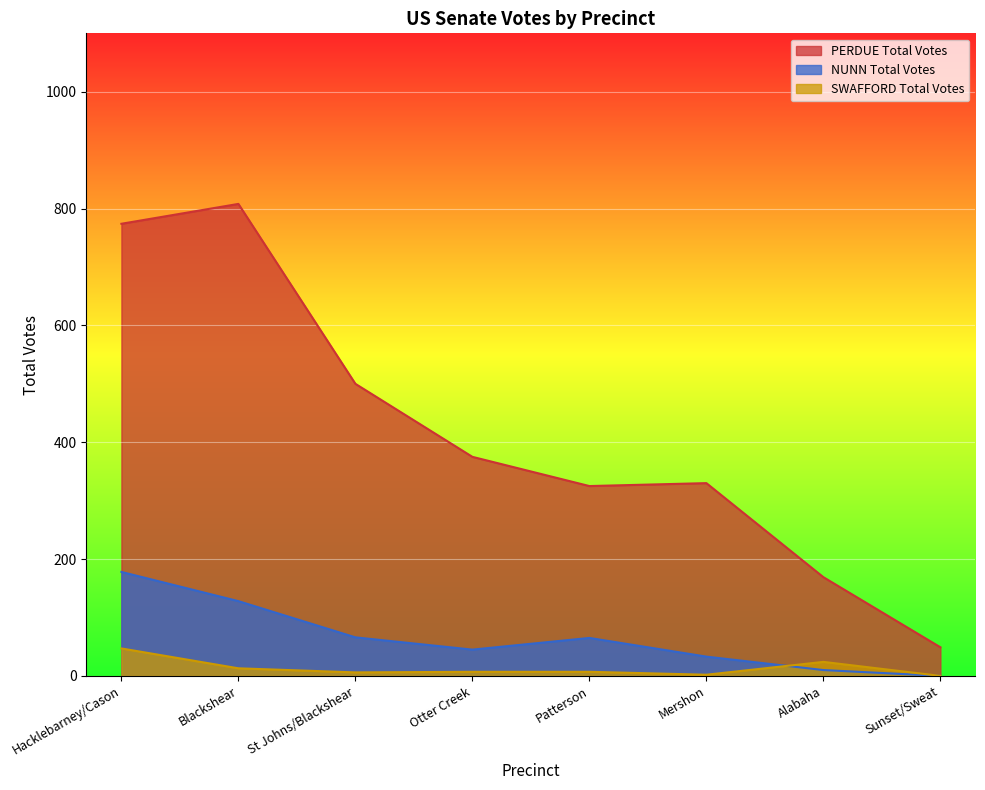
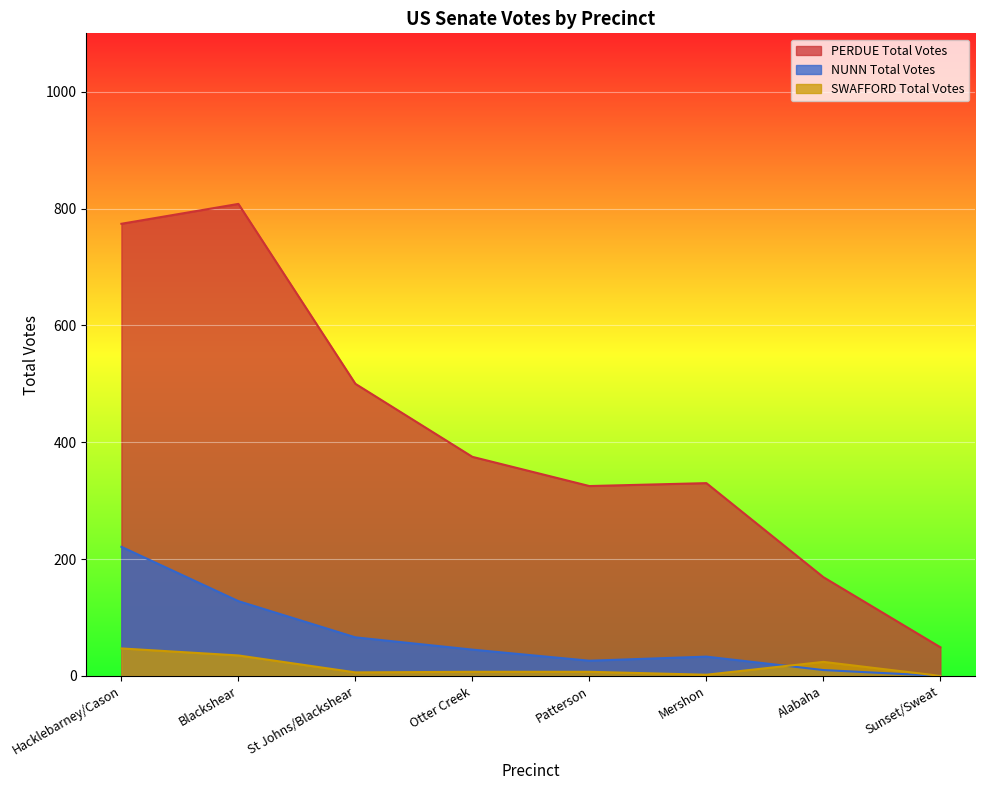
  {
    "PERDUE Total Votes": {
      "Hacklebarney/Cason": 770,
      "Blackshear": 810,
      "St Johns/Blackshear": 500,
      "Otter Creek": 380,
      "Patterson": 330,
      "Mershon": 330,
      "Alabaha": 170,
      "Sunset/Sweat": 50
    },
    "NUNN Total Votes": {
-     "Hacklebarney/Cason": 180,
+     "Hacklebarney/Cason": 220,
      "Blackshear": 130,
      "St Johns/Blackshear": 70,
      "Otter Creek": 50,
-     "Patterson": 70,
+     "Patterson": 30,
      "Mershon": 30,
      "Alabaha": 10
    },
    "SWAFFORD Total Votes": {
      "Hacklebarney/Cason": 50,
-     "Blackshear": 10,
+     "Blackshear": 40,
      "St Johns/Blackshear": 10,
      "Otter Creek": 10,
      "Patterson": 10,
      "Mershon": 0,
      "Alabaha": 20
    }
  }
